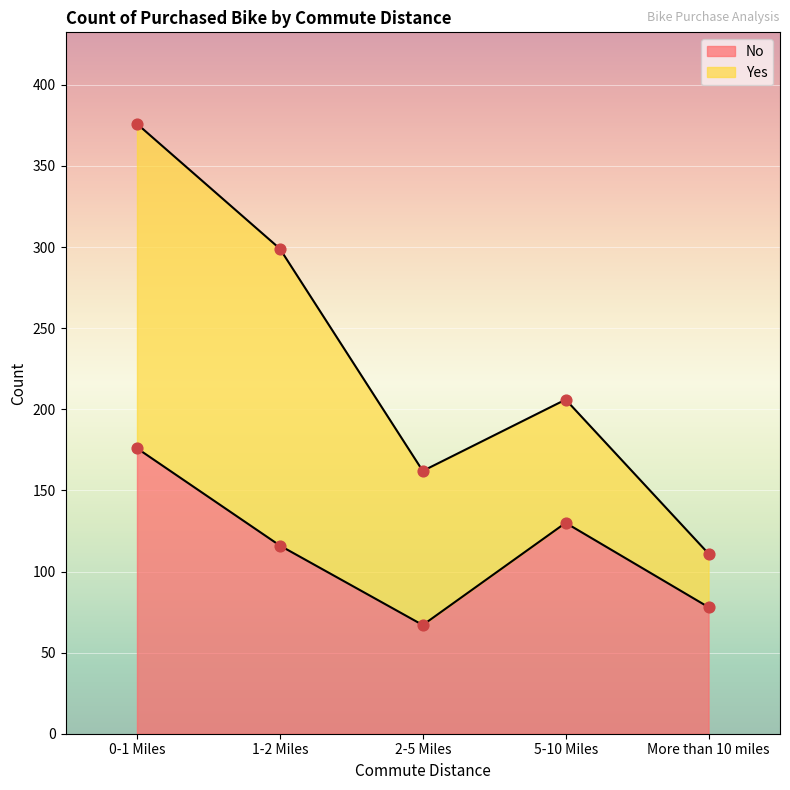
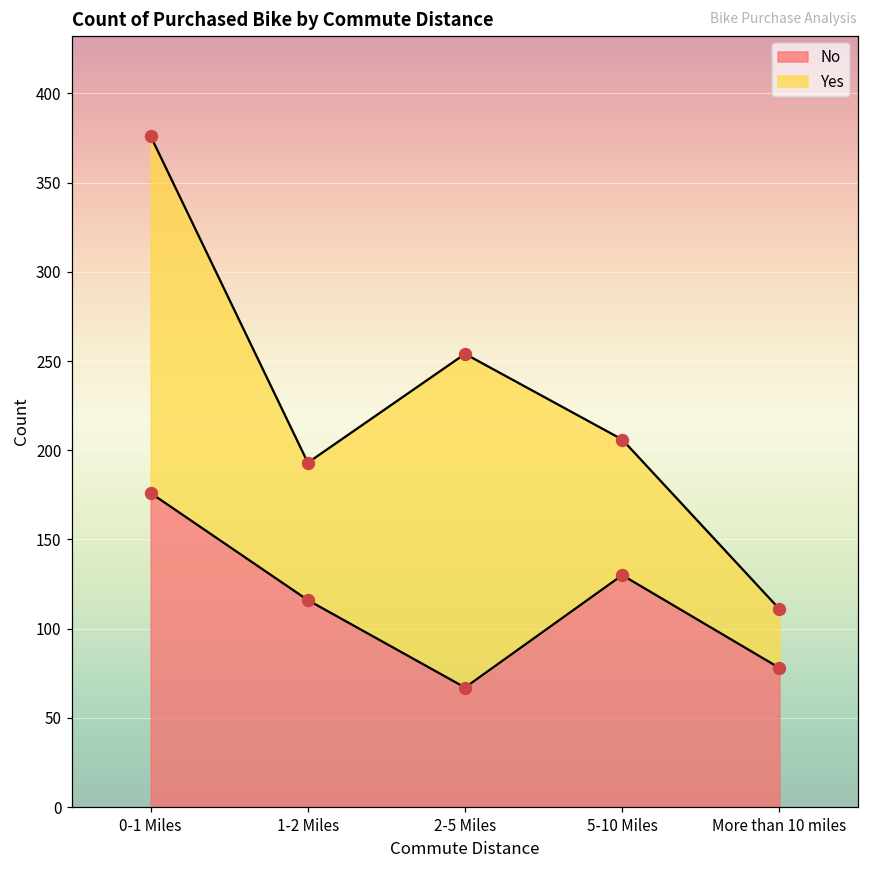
  {
    "No": {
      "0-1 Miles": 176,
      "1-2 Miles": 116,
      "2-5 Miles": 67,
      "5-10 Miles": 130,
      "More than 10 miles": 78
    },
    "Yes": {
      "0-1 Miles": 200,
-     "1-2 Miles": 183,
-     "2-5 Miles": 95,
+     "1-2 Miles": 77,
+     "2-5 Miles": 187,
      "5-10 Miles": 76,
      "More than 10 miles": 33
    }
  }
